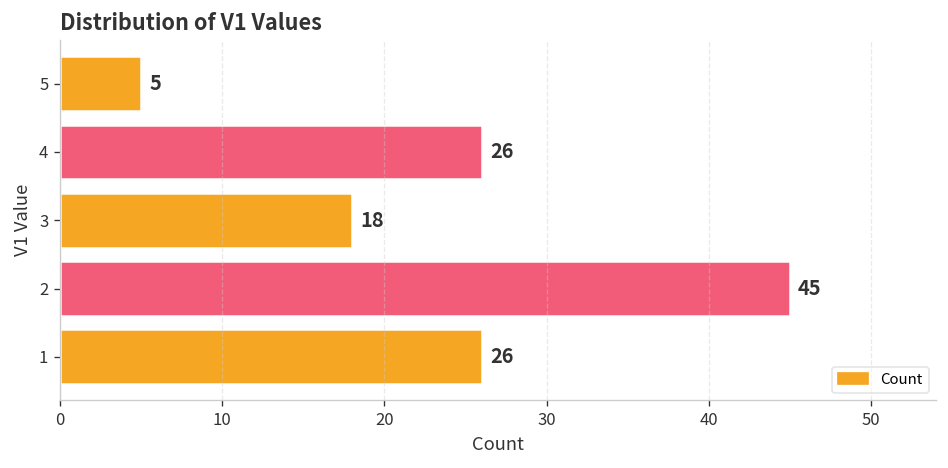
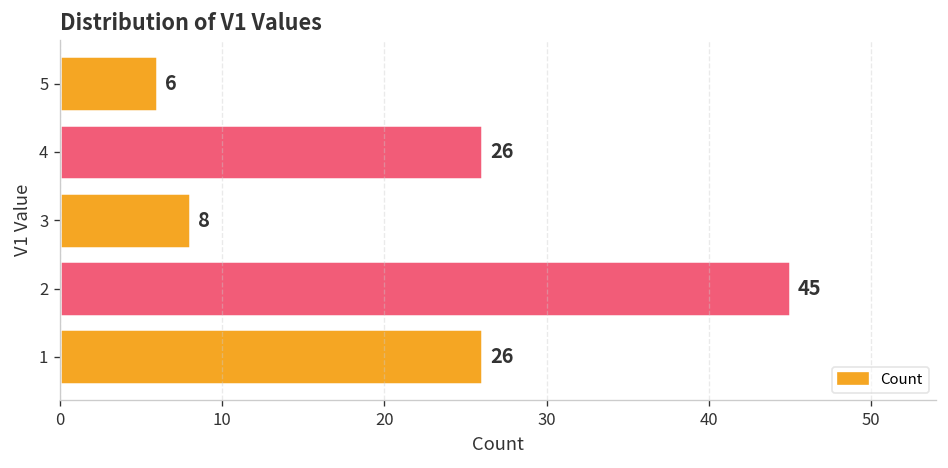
  {
-   "5": 5,
+   "5": 6,
    "4": 26,
-   "3": 18,
+   "3": 8,
    "2": 45,
    "1": 26
  }
